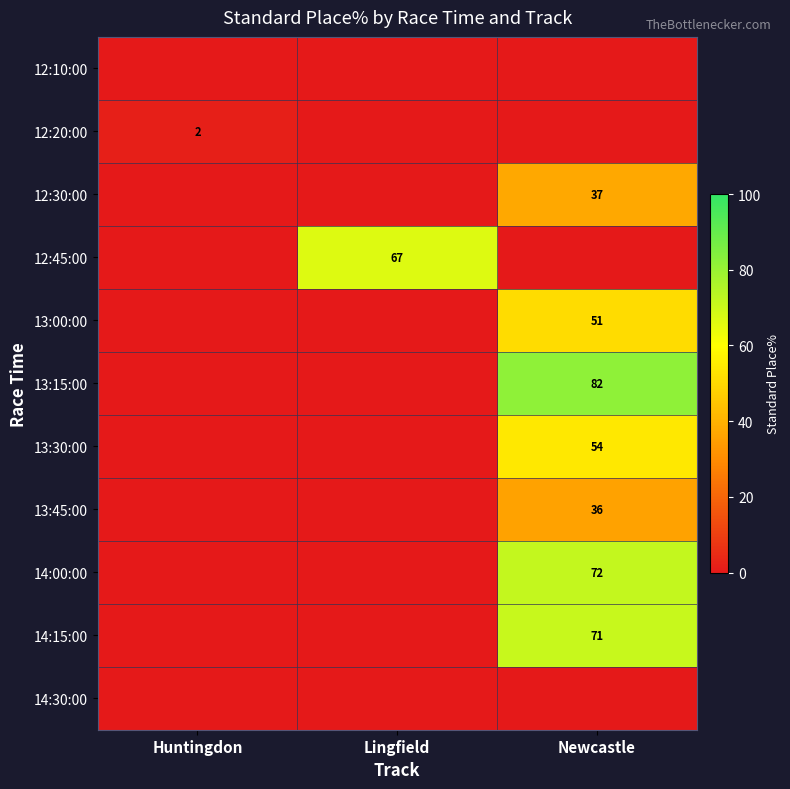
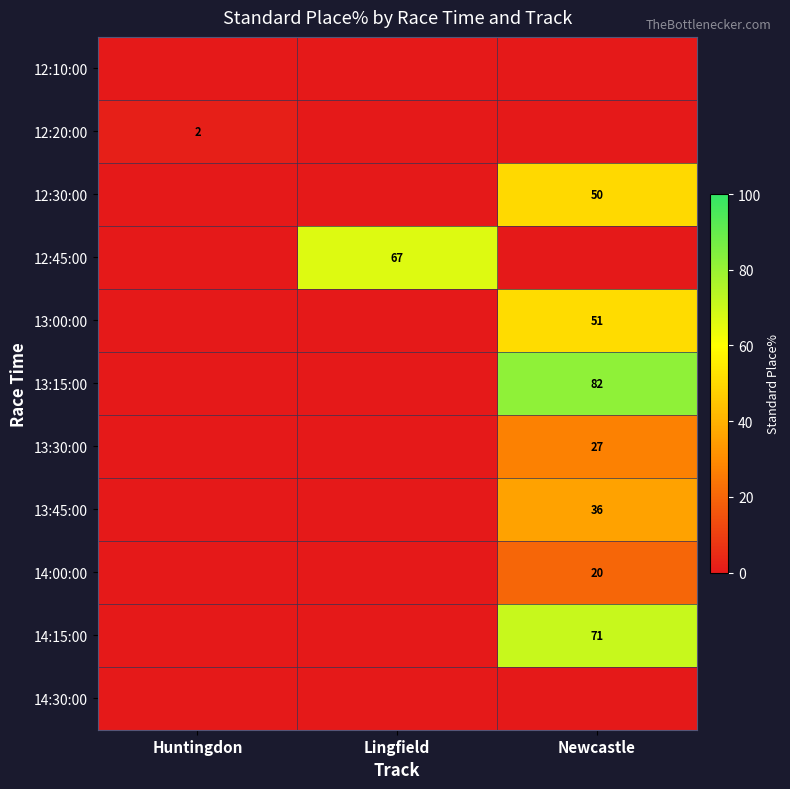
  {
    "12:20:00": {
      "Huntingdon": 2
    },
    "12:30:00": {
-     "Newcastle": 37
+     "Newcastle": 50
    },
    "12:45:00": {
      "Lingfield": 67
    },
    "13:00:00": {
      "Newcastle": 51
    },
    "13:15:00": {
      "Newcastle": 82
    },
    "13:30:00": {
-     "Newcastle": 54
+     "Newcastle": 27
    },
    "13:45:00": {
      "Newcastle": 36
    },
    "14:00:00": {
-     "Newcastle": 72
+     "Newcastle": 20
    },
    "14:15:00": {
      "Newcastle": 71
    }
  }
